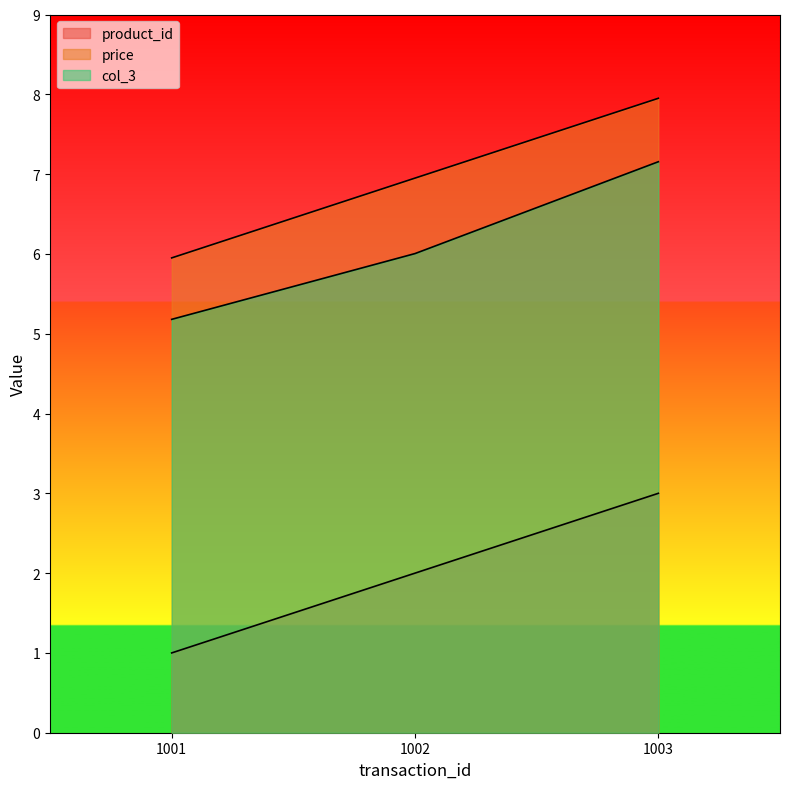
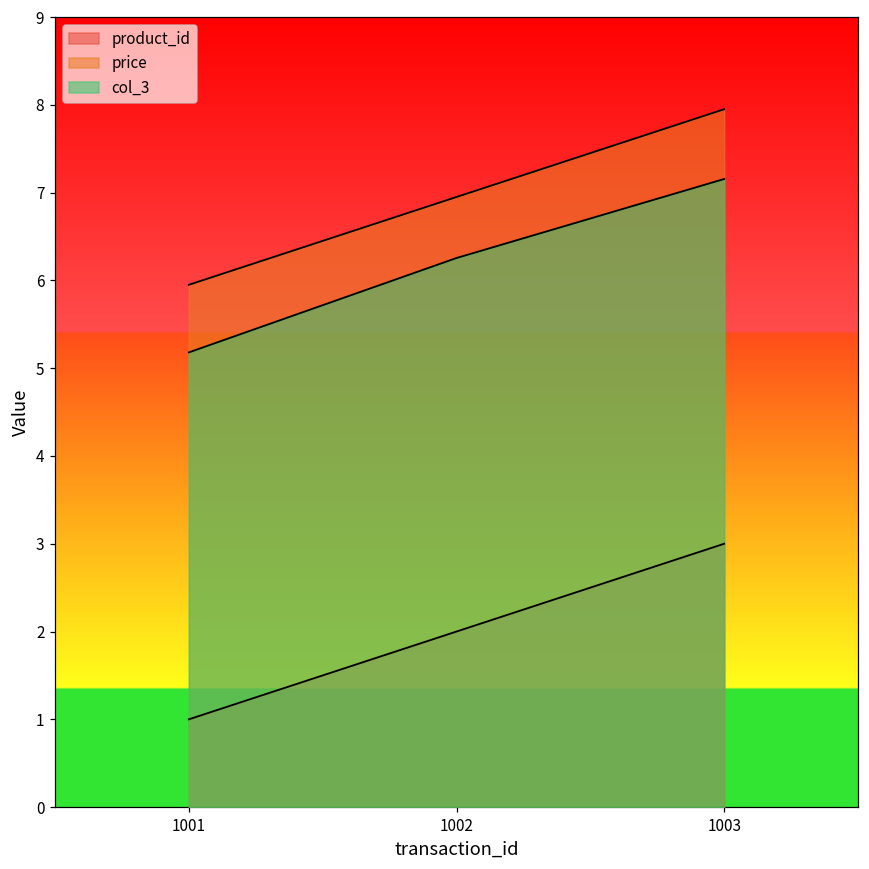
  {
    "col_3": {
      "1001": 5.2,
-     "1002": 6.0,
+     "1002": 6.3,
      "1003": 7.2
    }
  }
